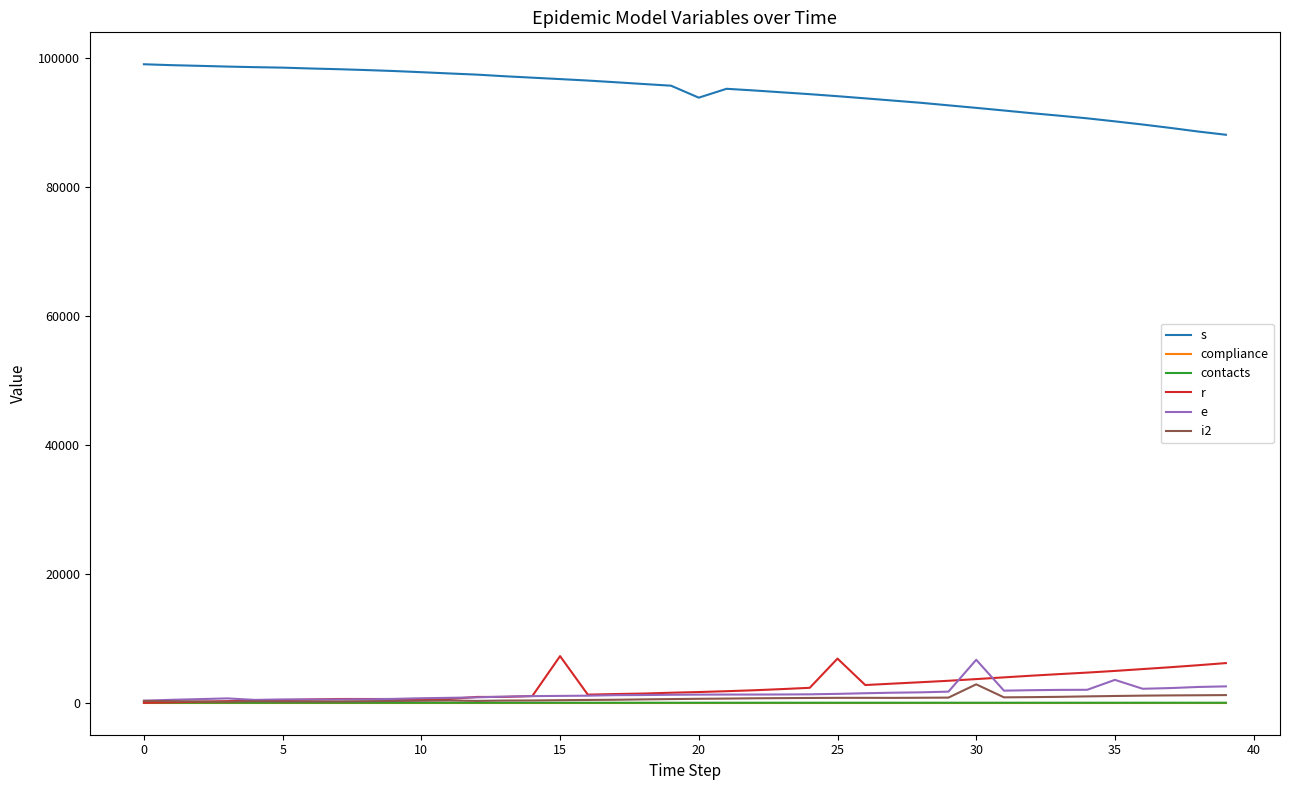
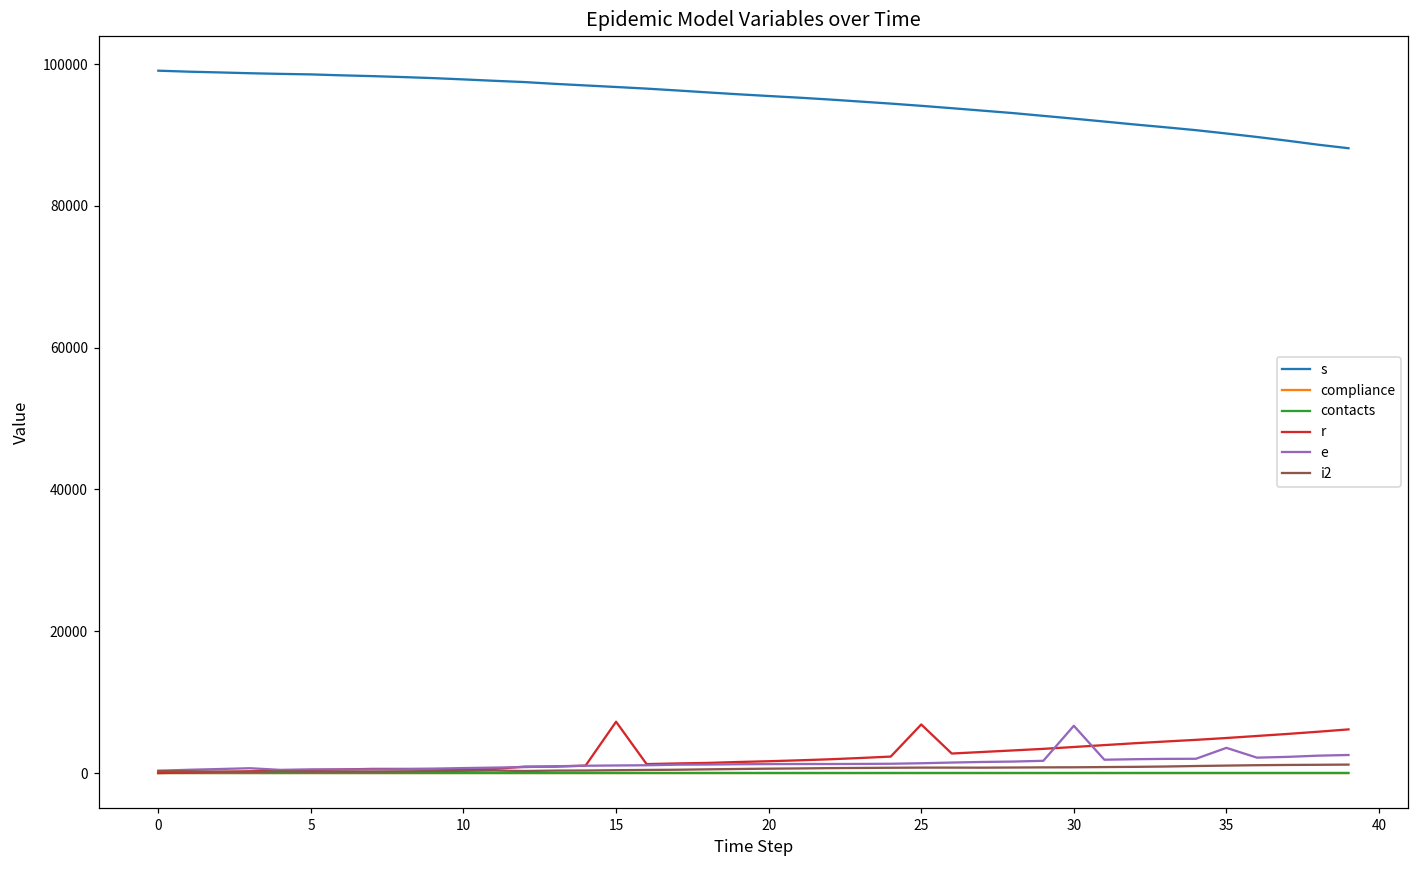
  {
    "s": {
      "0": 99000,
      "5": 99000,
      "10": 98000,
      "15": 97000,
-     "20": 94000,
+     "20": 96000,
      "25": 94000,
      "30": 92000,
      "35": 90000
    },
    "contacts": {
      "15": 0,
      "20": 0,
      "25": 0,
      "30": 0,
      "35": 0
    },
    "r": {
      "15": 7000,
      "20": 2000,
      "25": 7000,
      "30": 4000,
      "35": 5000
    },
    "e": {
      "15": 1000,
      "20": 1000,
      "25": 1000,
      "30": 7000,
      "35": 4000
    },
    "i2": {
      "20": 1000,
      "25": 1000,
-     "30": 3000,
+     "30": 1000,
      "35": 1000
    }
  }
